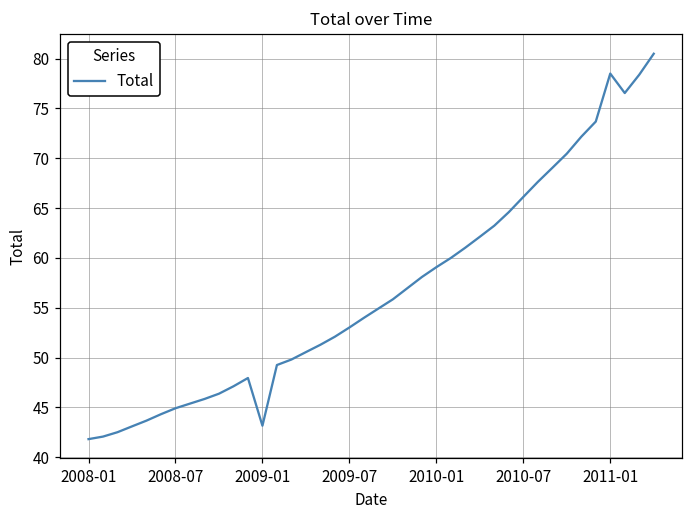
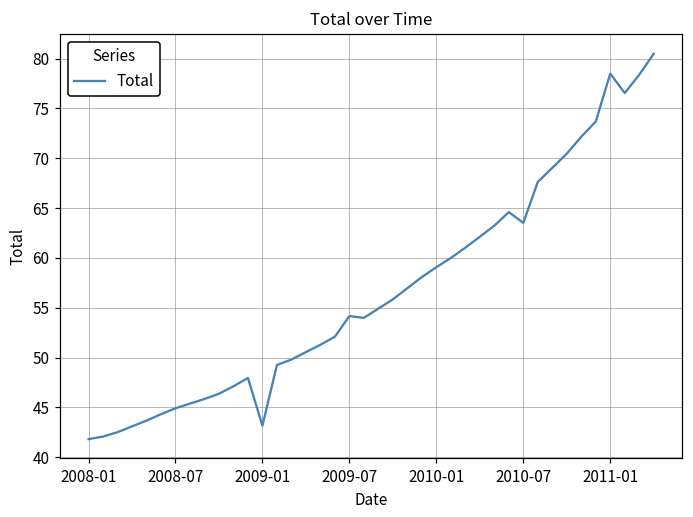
  {
    "2008-01": 42,
    "2008-07": 45,
    "2009-01": 43,
-   "2009-07": 53,
+   "2009-07": 54,
    "2010-01": 59,
-   "2010-07": 66,
+   "2010-07": 64,
    "2011-01": 78
  }
